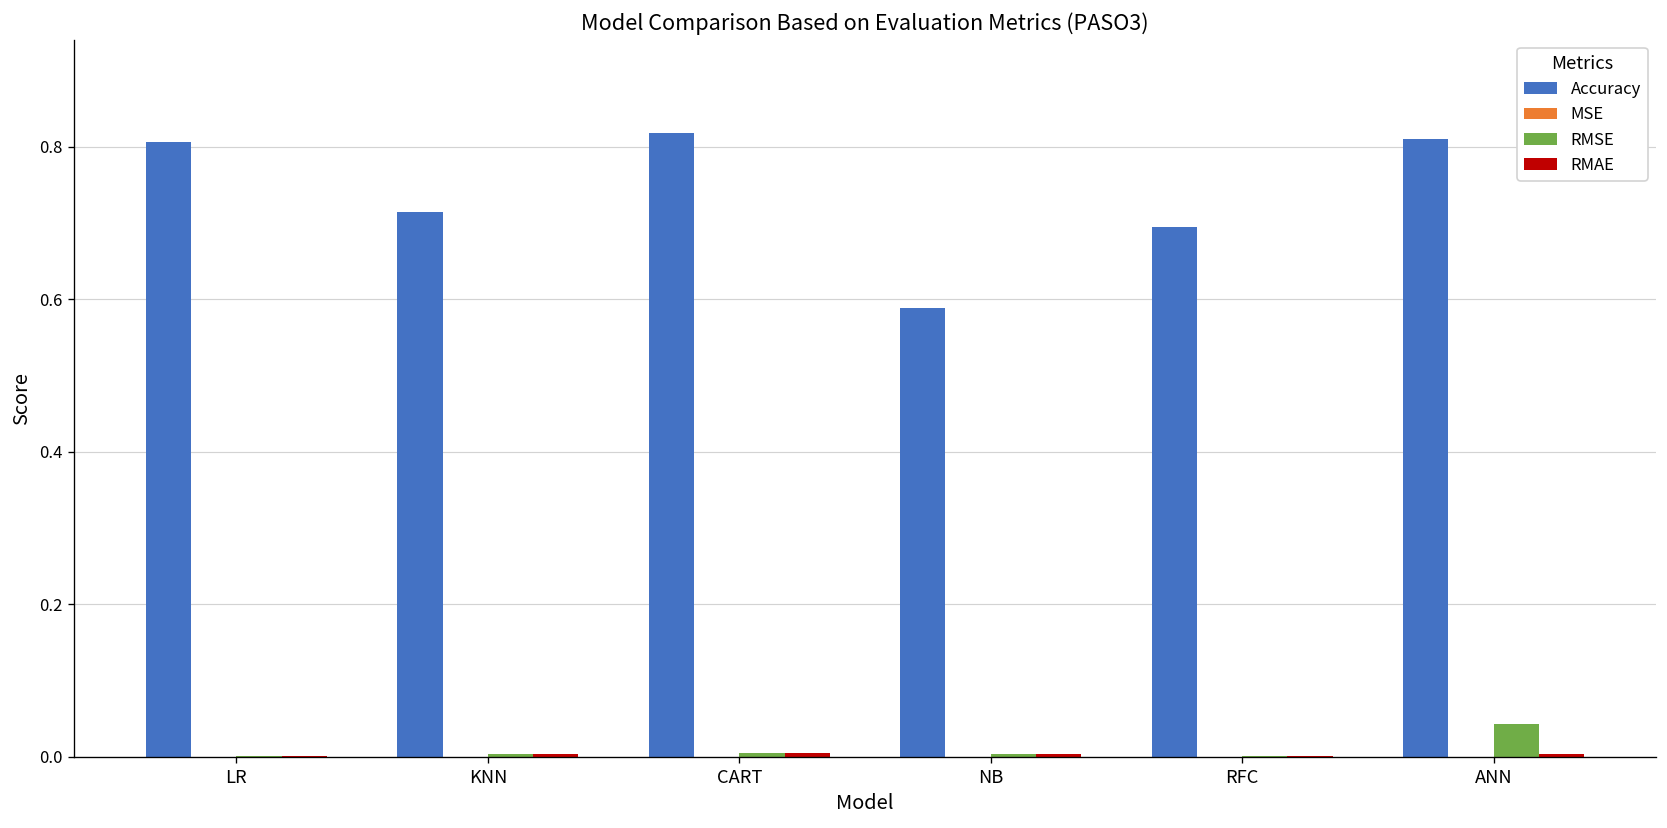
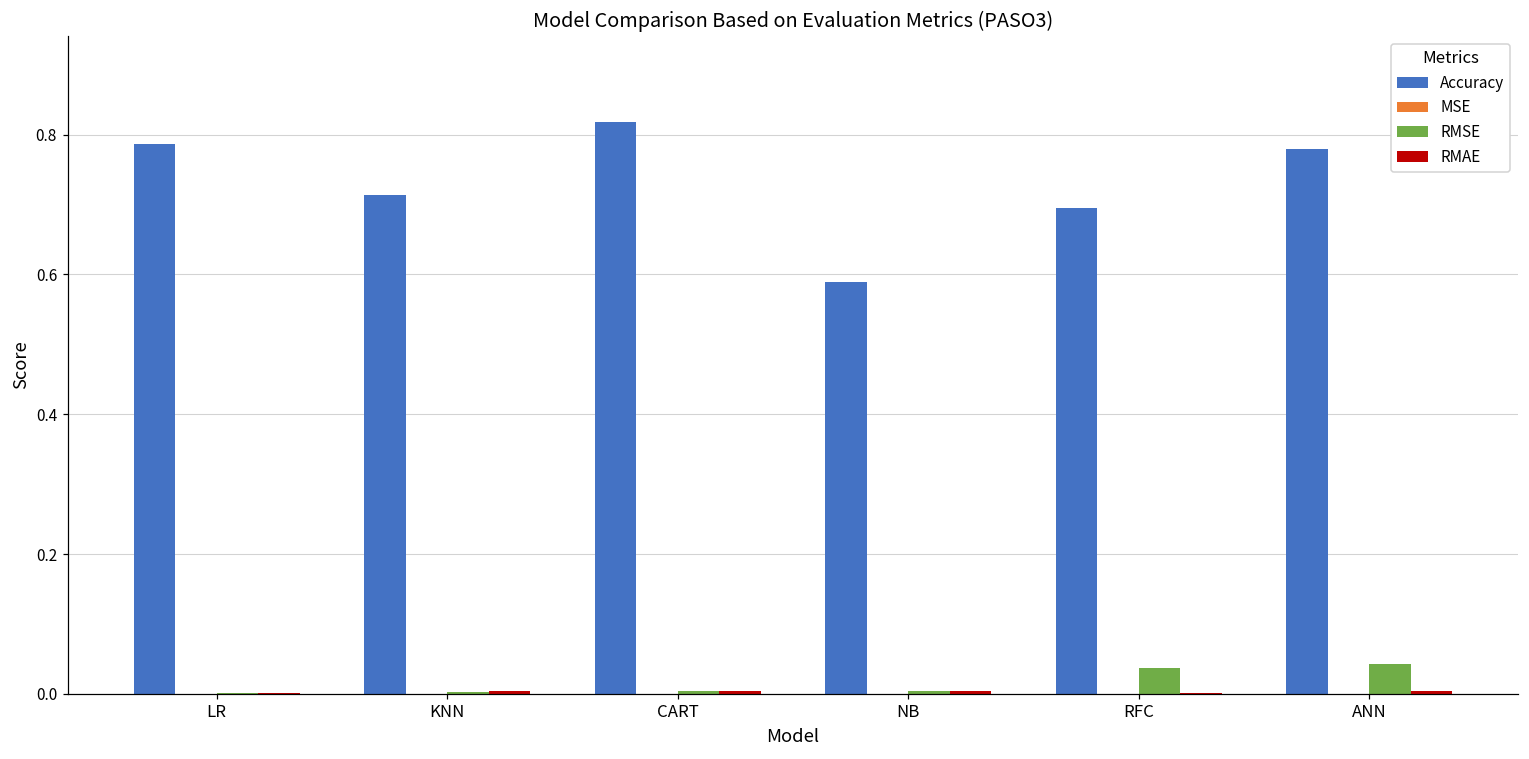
  {
    "Accuracy": {
-     "LR": 0.81,
+     "LR": 0.79,
      "KNN": 0.71,
      "CART": 0.82,
      "NB": 0.59,
      "RFC": 0.70,
-     "ANN": 0.81
+     "ANN": 0.78
    },
    "RMSE": {
      "CART": 0.00,
-     "RFC": 0.00,
+     "RFC": 0.04,
      "ANN": 0.04
    },
    "RMAE": {
      "CART": 0.00
    }
  }
